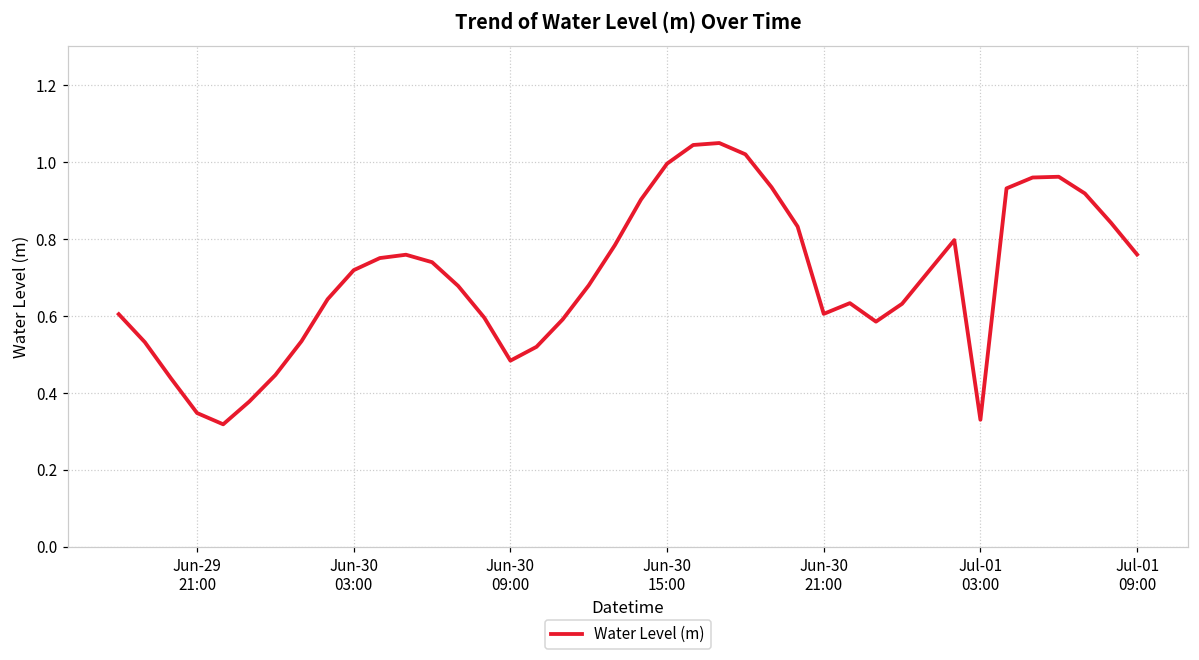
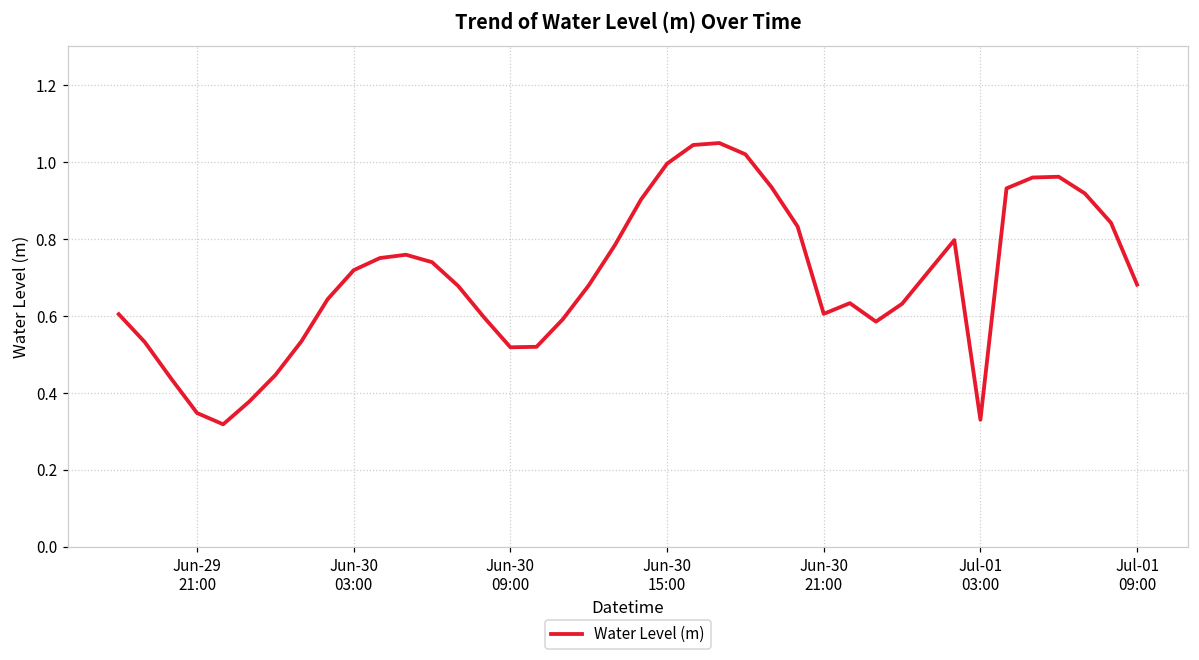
  {
    "Jun-29 21:00": 0.35,
    "Jun-30 03:00": 0.72,
-   "Jun-30 09:00": 0.48,
+   "Jun-30 09:00": 0.52,
    "Jun-30 15:00": 1.00,
    "Jun-30 21:00": 0.60,
    "Jul-01 03:00": 0.33,
-   "Jul-01 09:00": 0.76
+   "Jul-01 09:00": 0.68
  }
